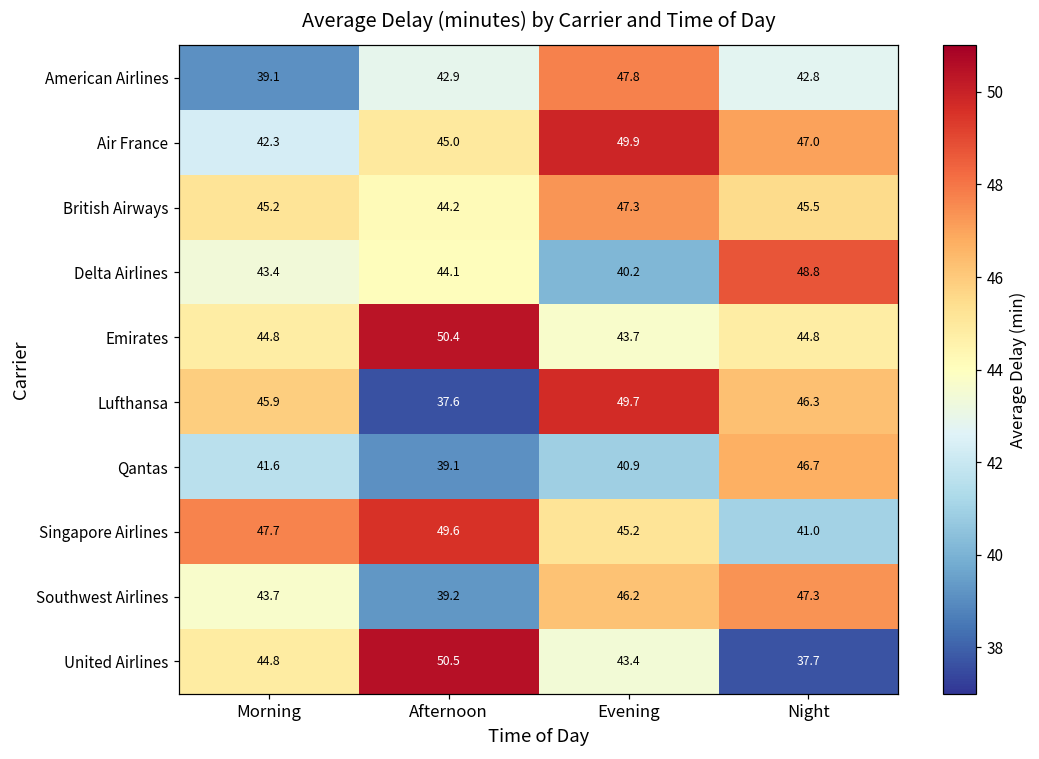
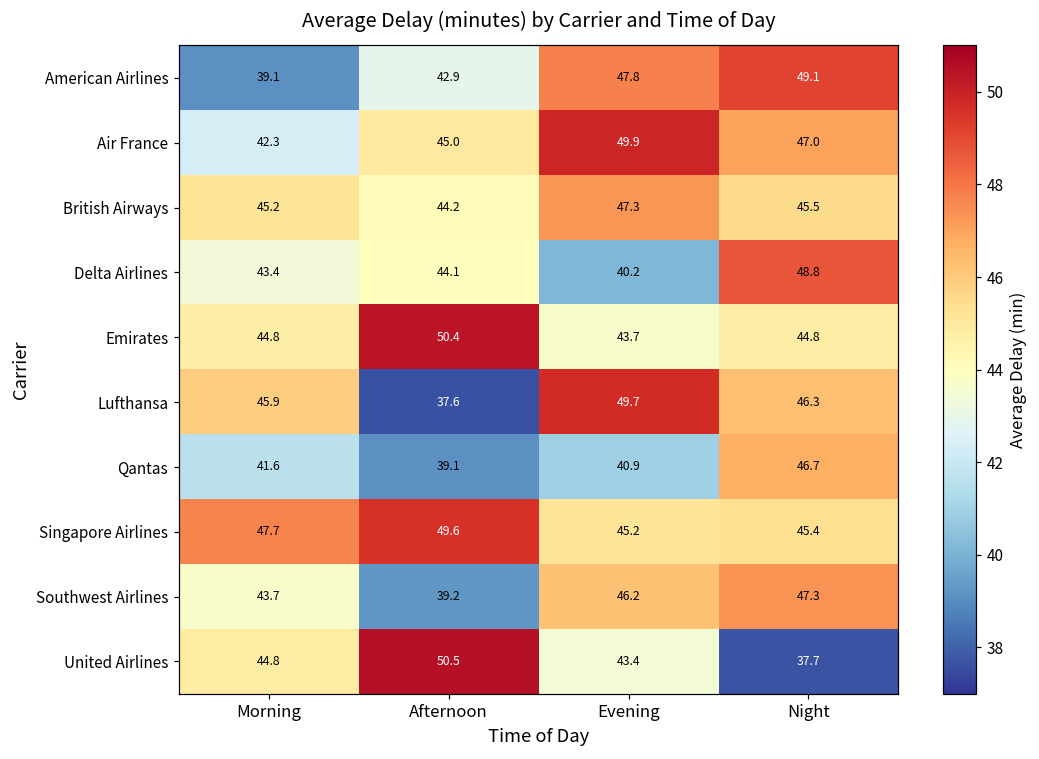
  {
    "American Airlines": {
      "Morning": 39.1,
      "Afternoon": 42.9,
      "Evening": 47.8,
-     "Night": 42.8
+     "Night": 49.1
    },
    "Air France": {
      "Morning": 42.3,
      "Afternoon": 45.0,
      "Evening": 49.9,
      "Night": 47.0
    },
    "British Airways": {
      "Morning": 45.2,
      "Afternoon": 44.2,
      "Evening": 47.3,
      "Night": 45.5
    },
    "Delta Airlines": {
      "Morning": 43.4,
      "Afternoon": 44.1,
      "Evening": 40.2,
      "Night": 48.8
    },
    "Emirates": {
      "Morning": 44.8,
      "Afternoon": 50.4,
      "Evening": 43.7,
      "Night": 44.8
    },
    "Lufthansa": {
      "Morning": 45.9,
      "Afternoon": 37.6,
      "Evening": 49.7,
      "Night": 46.3
    },
    "Qantas": {
      "Morning": 41.6,
      "Afternoon": 39.1,
      "Evening": 40.9,
      "Night": 46.7
    },
    "Singapore Airlines": {
      "Morning": 47.7,
      "Afternoon": 49.6,
      "Evening": 45.2,
-     "Night": 41.0
+     "Night": 45.4
    },
    "Southwest Airlines": {
      "Morning": 43.7,
      "Afternoon": 39.2,
      "Evening": 46.2,
      "Night": 47.3
    },
    "United Airlines": {
      "Morning": 44.8,
      "Afternoon": 50.5,
      "Evening": 43.4,
      "Night": 37.7
    }
  }
